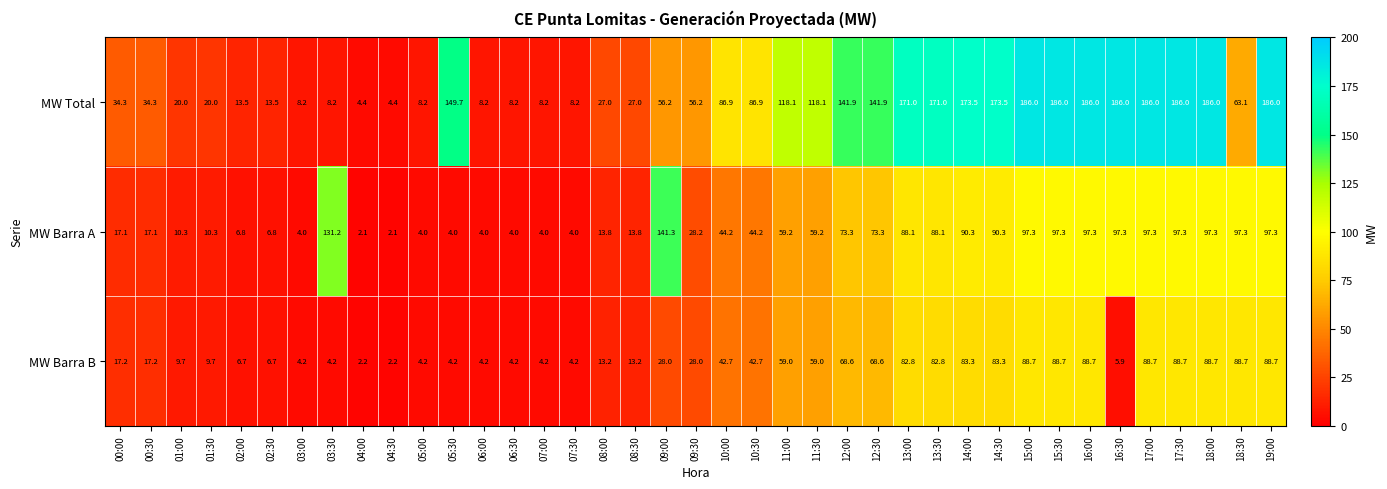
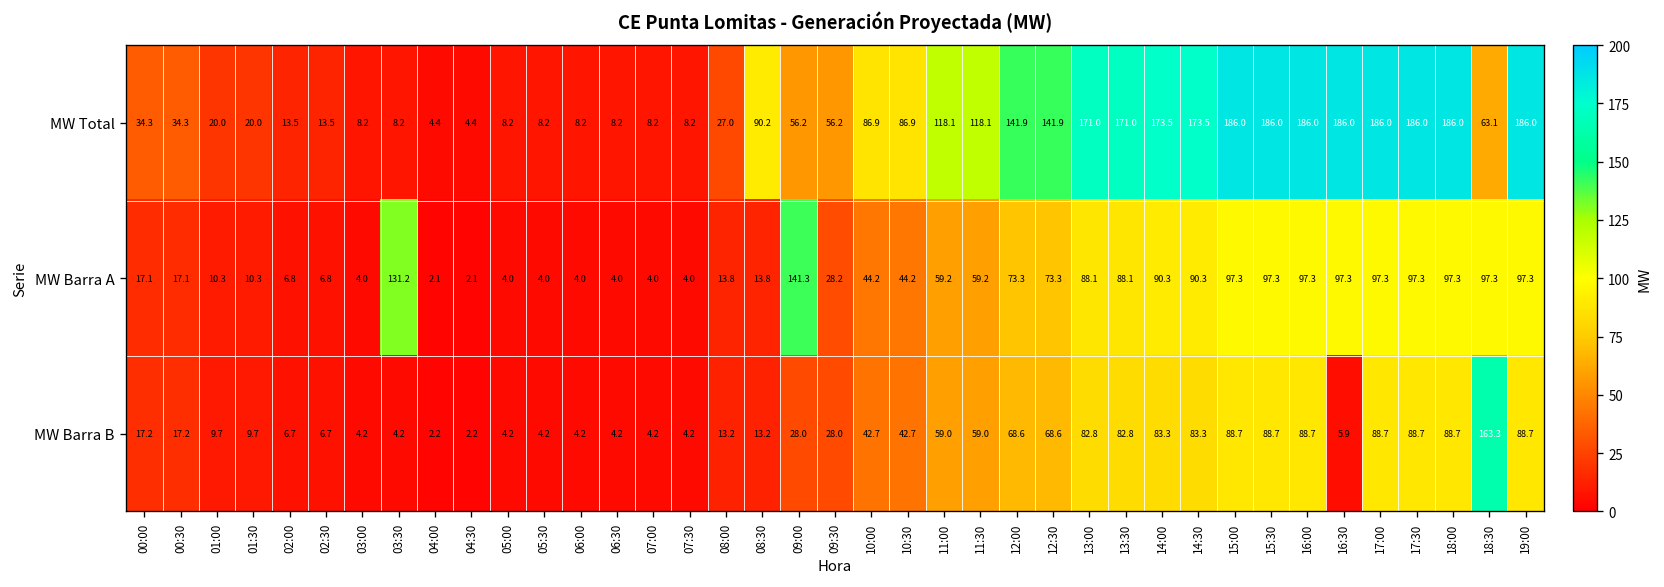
  {
    "MW Total": {
      "00:00": 34.3,
      "00:30": 34.3,
      "01:00": 20.0,
      "01:30": 20.0,
      "02:00": 13.5,
      "02:30": 13.5,
      "03:00": 8.2,
      "03:30": 8.2,
      "04:00": 4.4,
      "04:30": 4.4,
      "05:00": 8.2,
-     "05:30": 149.7,
+     "05:30": 8.2,
      "06:00": 8.2,
      "06:30": 8.2,
      "07:00": 8.2,
      "07:30": 8.2,
      "08:00": 27.0,
-     "08:30": 27.0,
+     "08:30": 90.2,
      "09:00": 56.2,
      "09:30": 56.2,
      "10:00": 86.9,
      "10:30": 86.9,
      "11:00": 118.1,
      "11:30": 118.1,
      "12:00": 141.9,
      "12:30": 141.9,
      "13:00": 171.0,
      "13:30": 171.0,
      "14:00": 173.5,
      "14:30": 173.5,
      "15:00": 186.0,
      "15:30": 186.0,
      "16:00": 186.0,
      "16:30": 186.0,
      "17:00": 186.0,
      "17:30": 186.0,
      "18:00": 186.0,
      "18:30": 63.1,
      "19:00": 186.0
    },
    "MW Barra A": {
      "00:00": 17.1,
      "00:30": 17.1,
      "01:00": 10.3,
      "01:30": 10.3,
      "02:00": 6.8,
      "02:30": 6.8,
      "03:00": 4.0,
      "03:30": 131.2,
      "04:00": 2.1,
      "04:30": 2.1,
      "05:00": 4.0,
      "05:30": 4.0,
      "06:00": 4.0,
      "06:30": 4.0,
      "07:00": 4.0,
      "07:30": 4.0,
      "08:00": 13.8,
      "08:30": 13.8,
      "09:00": 141.3,
      "09:30": 28.2,
      "10:00": 44.2,
      "10:30": 44.2,
      "11:00": 59.2,
      "11:30": 59.2,
      "12:00": 73.3,
      "12:30": 73.3,
      "13:00": 88.1,
      "13:30": 88.1,
      "14:00": 90.3,
      "14:30": 90.3,
      "15:00": 97.3,
      "15:30": 97.3,
      "16:00": 97.3,
      "16:30": 97.3,
      "17:00": 97.3,
      "17:30": 97.3,
      "18:00": 97.3,
      "18:30": 97.3,
      "19:00": 97.3
    },
    "MW Barra B": {
      "00:00": 17.2,
      "00:30": 17.2,
      "01:00": 9.7,
      "01:30": 9.7,
      "02:00": 6.7,
      "02:30": 6.7,
      "03:00": 4.2,
      "03:30": 4.2,
      "04:00": 2.2,
      "04:30": 2.2,
      "05:00": 4.2,
      "05:30": 4.2,
      "06:00": 4.2,
      "06:30": 4.2,
      "07:00": 4.2,
      "07:30": 4.2,
      "08:00": 13.2,
      "08:30": 13.2,
      "09:00": 28.0,
      "09:30": 28.0,
      "10:00": 42.7,
      "10:30": 42.7,
      "11:00": 59.0,
      "11:30": 59.0,
      "12:00": 68.6,
      "12:30": 68.6,
      "13:00": 82.8,
      "13:30": 82.8,
      "14:00": 83.3,
      "14:30": 83.3,
      "15:00": 88.7,
      "15:30": 88.7,
      "16:00": 88.7,
      "16:30": 5.9,
      "17:00": 88.7,
      "17:30": 88.7,
      "18:00": 88.7,
-     "18:30": 88.7,
+     "18:30": 163.3,
      "19:00": 88.7
    }
  }
